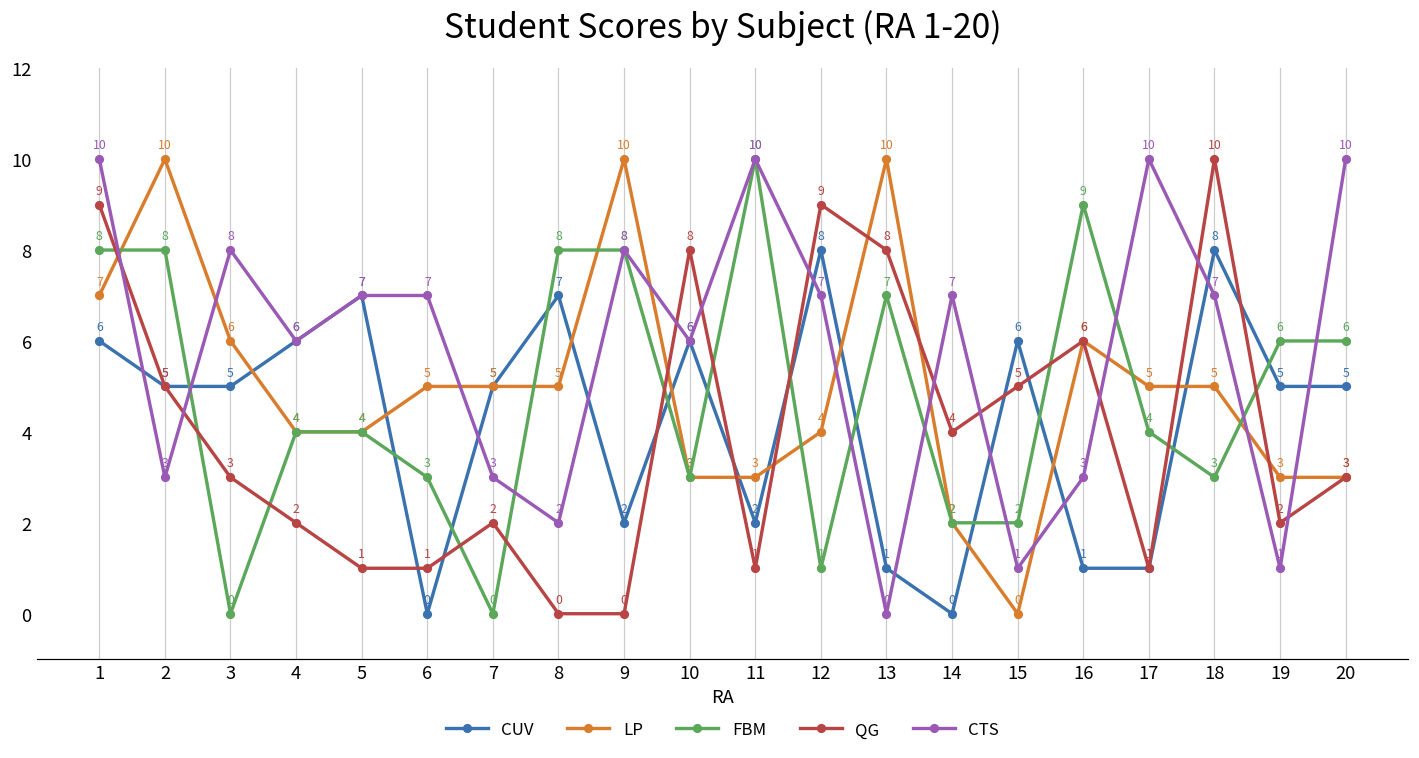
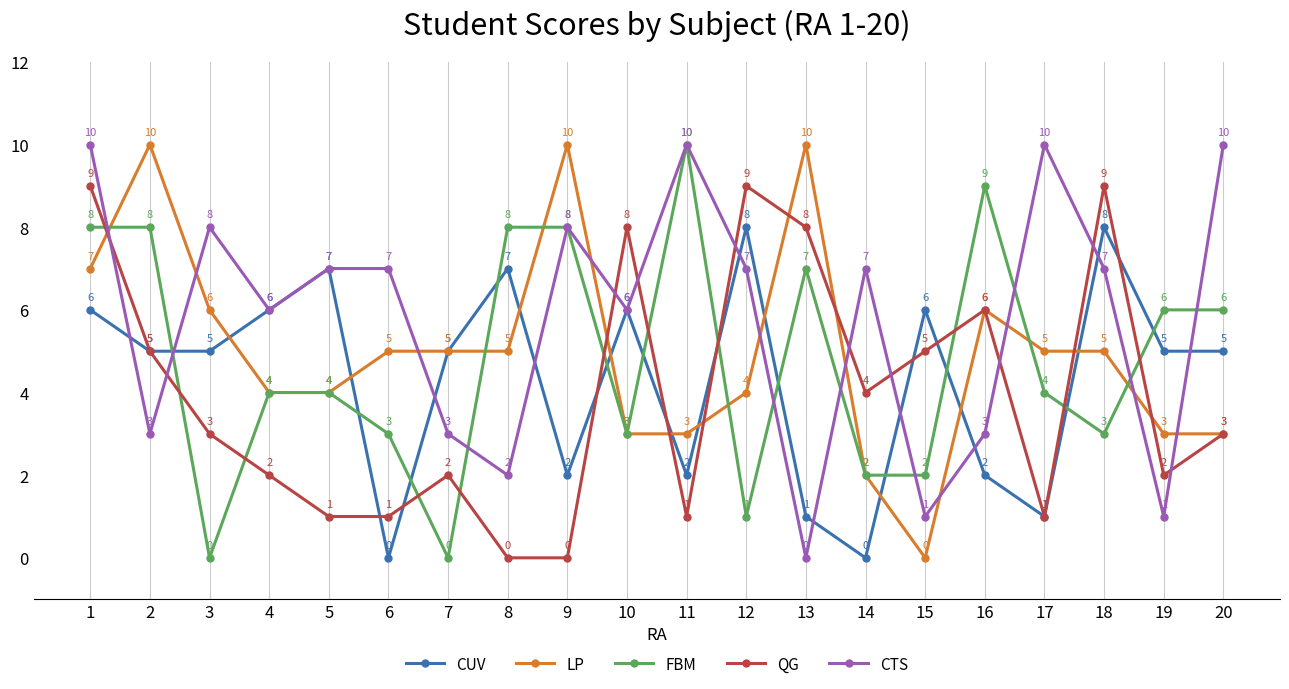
  {
    "CUV": {
      "1": 6,
      "3": 5,
      "8": 7,
      "9": 2,
      "11": 2,
      "12": 8,
      "13": 1,
      "14": 0,
      "15": 6,
-     "16": 1,
+     "16": 2,
      "18": 8,
      "19": 5,
      "20": 5
    },
    "LP": {
      "1": 7,
      "2": 10,
      "3": 6,
      "6": 5,
      "8": 5,
      "9": 10,
      "11": 3,
      "12": 4,
      "13": 10,
      "15": 0,
      "17": 5,
      "18": 5,
      "19": 3
    },
    "FBM": {
      "1": 8,
      "2": 8,
      "6": 3,
      "7": 0,
      "8": 8,
      "13": 7,
      "15": 2,
      "16": 9,
      "17": 4,
      "18": 3,
      "19": 6,
      "20": 6
    },
    "QG": {
      "1": 9,
      "3": 3,
      "4": 2,
      "5": 1,
      "6": 1,
      "7": 2,
      "8": 0,
      "9": 0,
      "10": 8,
      "12": 9,
      "13": 8,
      "14": 4,
      "15": 5,
-     "18": 10,
+     "18": 9,
      "19": 2
    },
    "CTS": {
      "1": 10,
      "3": 8,
      "6": 7,
      "7": 3,
      "8": 2,
      "12": 7,
      "14": 7,
      "15": 1,
      "16": 3,
      "17": 10,
      "18": 7,
      "20": 10
    }
  }
